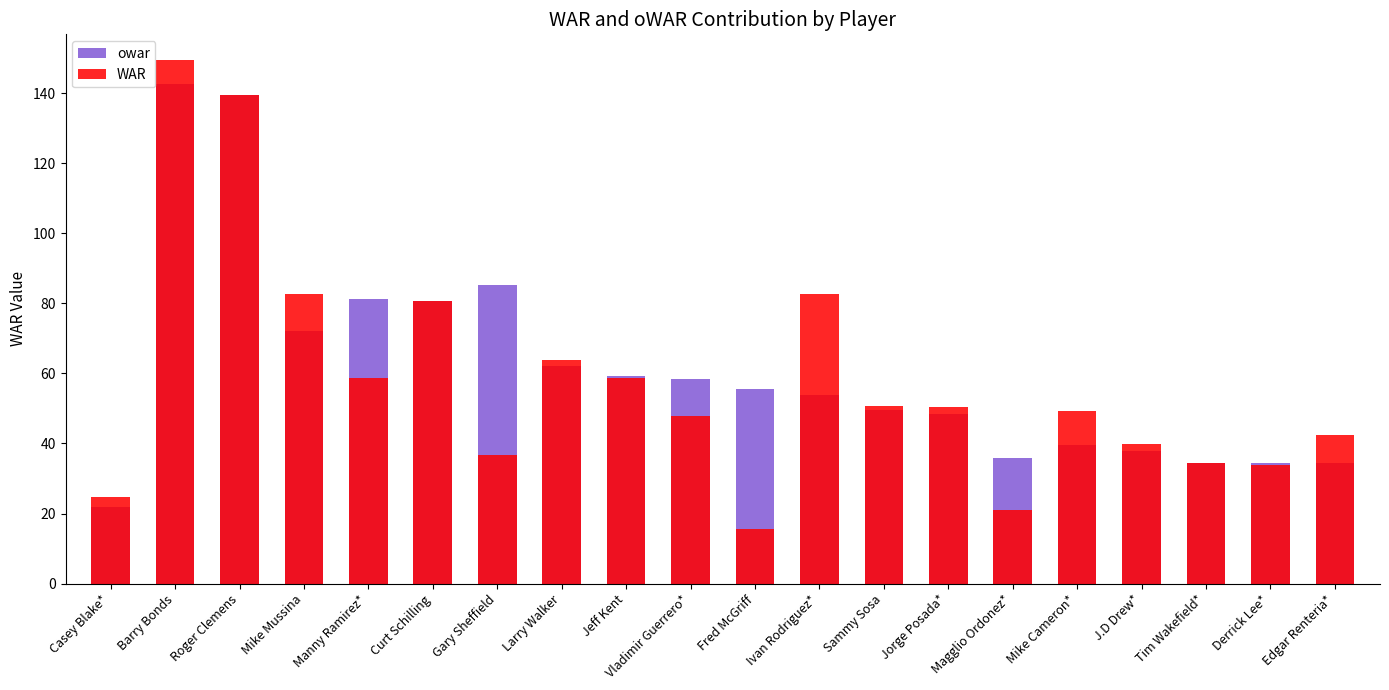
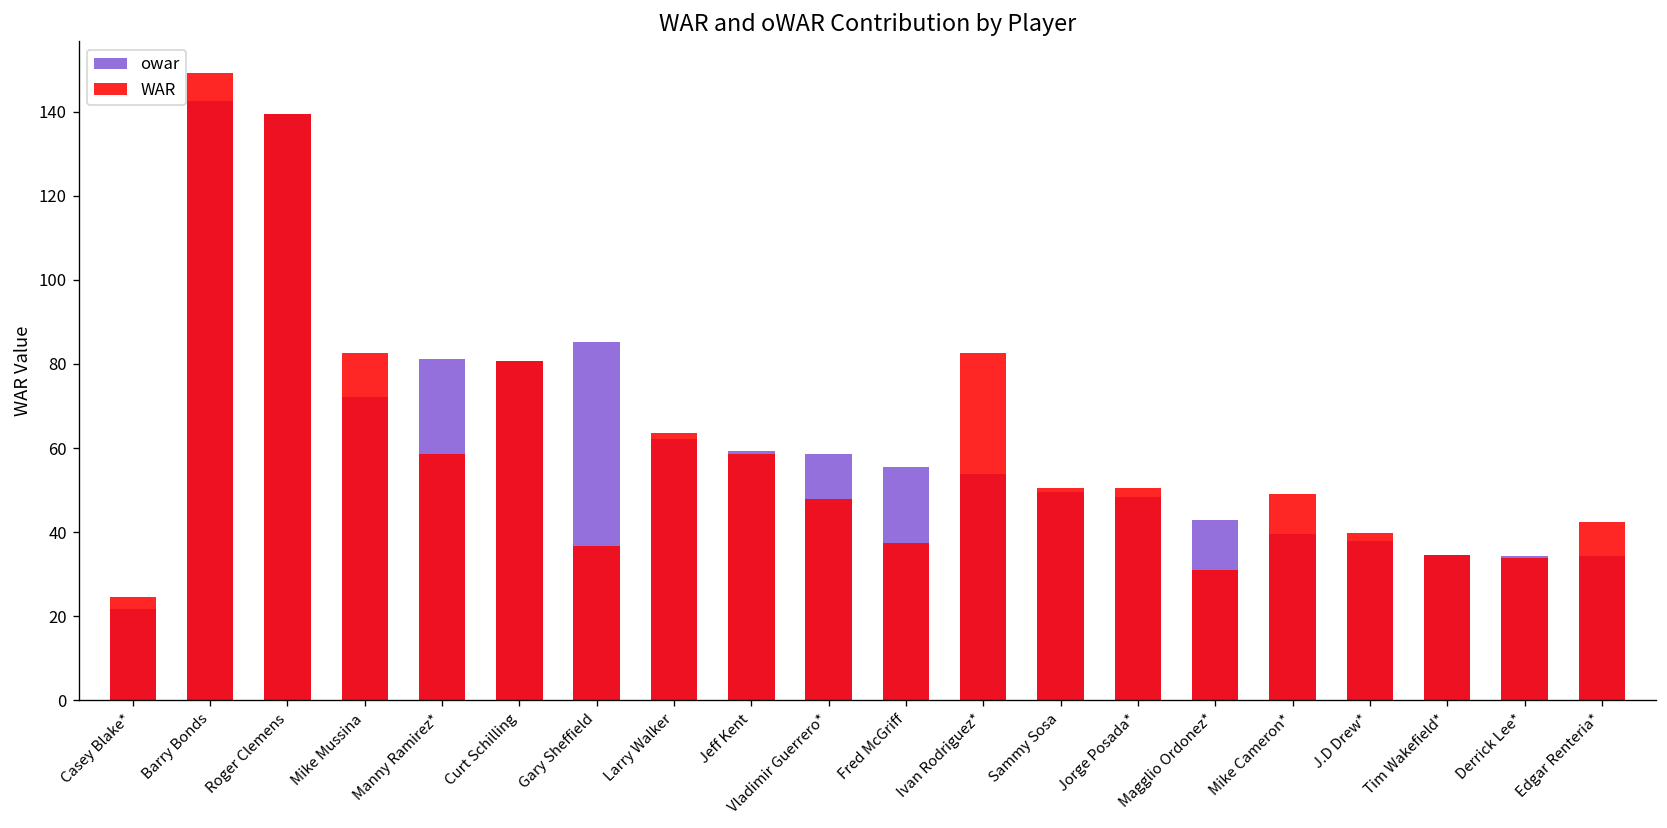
  {
    "owar": {
      "Roger Clemens": 139,
      "Manny Ramirez*": 81,
      "Curt Schilling": 81,
      "Gary Sheffield": 85,
      "Jeff Kent": 59,
      "Vladimir Guerrero*": 59,
      "Fred McGriff": 56,
-     "Magglio Ordonez*": 36,
+     "Magglio Ordonez*": 43,
      "Tim Wakefield*": 35,
      "Derrick Lee*": 34
    },
    "WAR": {
      "Casey Blake*": 25,
      "Barry Bonds": 149,
      "Roger Clemens": 139,
      "Mike Mussina": 83,
      "Curt Schilling": 81,
      "Larry Walker": 64,
-     "Fred McGriff": 16,
+     "Fred McGriff": 37,
      "Ivan Rodriguez*": 83,
      "Sammy Sosa": 51,
      "Jorge Posada*": 51,
-     "Magglio Ordonez*": 21,
+     "Magglio Ordonez*": 31,
      "Mike Cameron*": 49,
      "J.D Drew*": 40,
      "Tim Wakefield*": 35,
      "Derrick Lee*": 34,
      "Edgar Renteria*": 42
    }
  }
